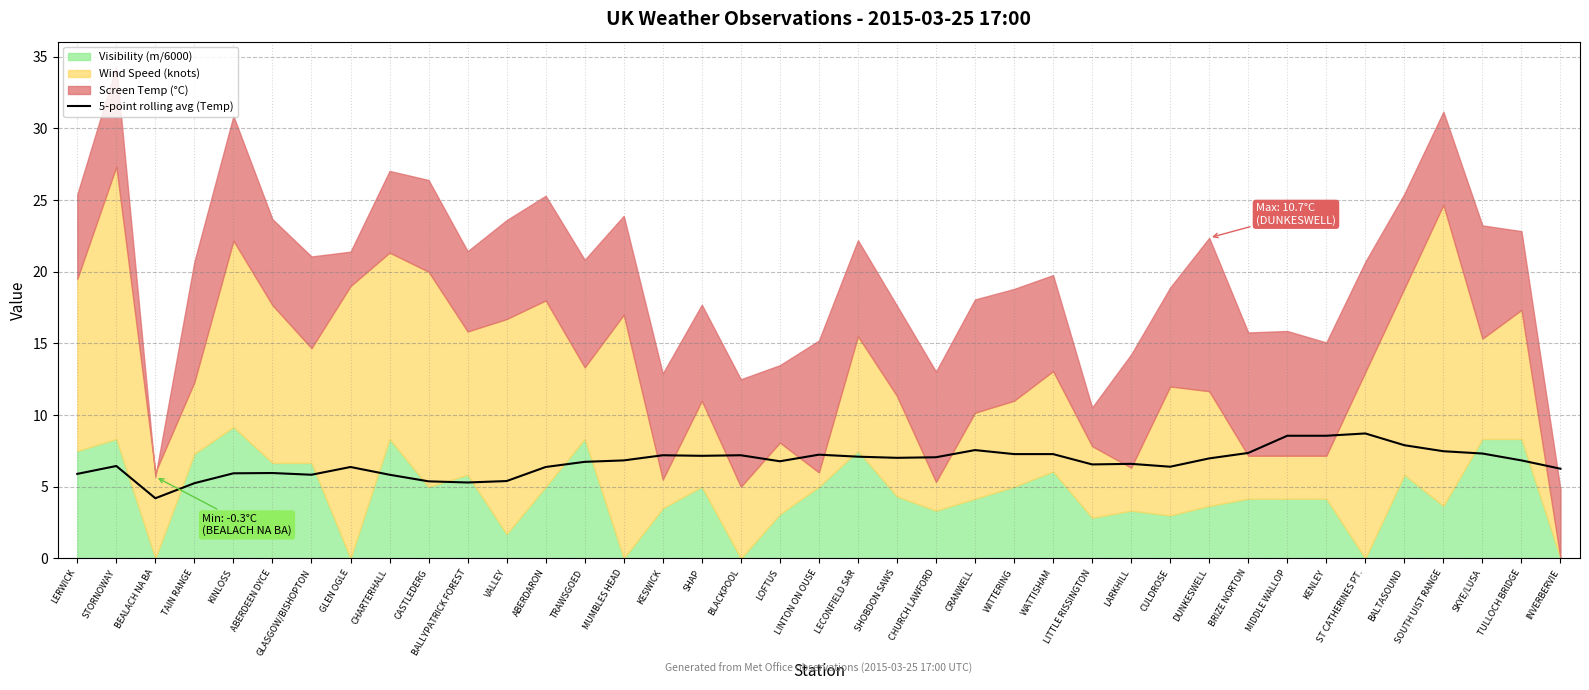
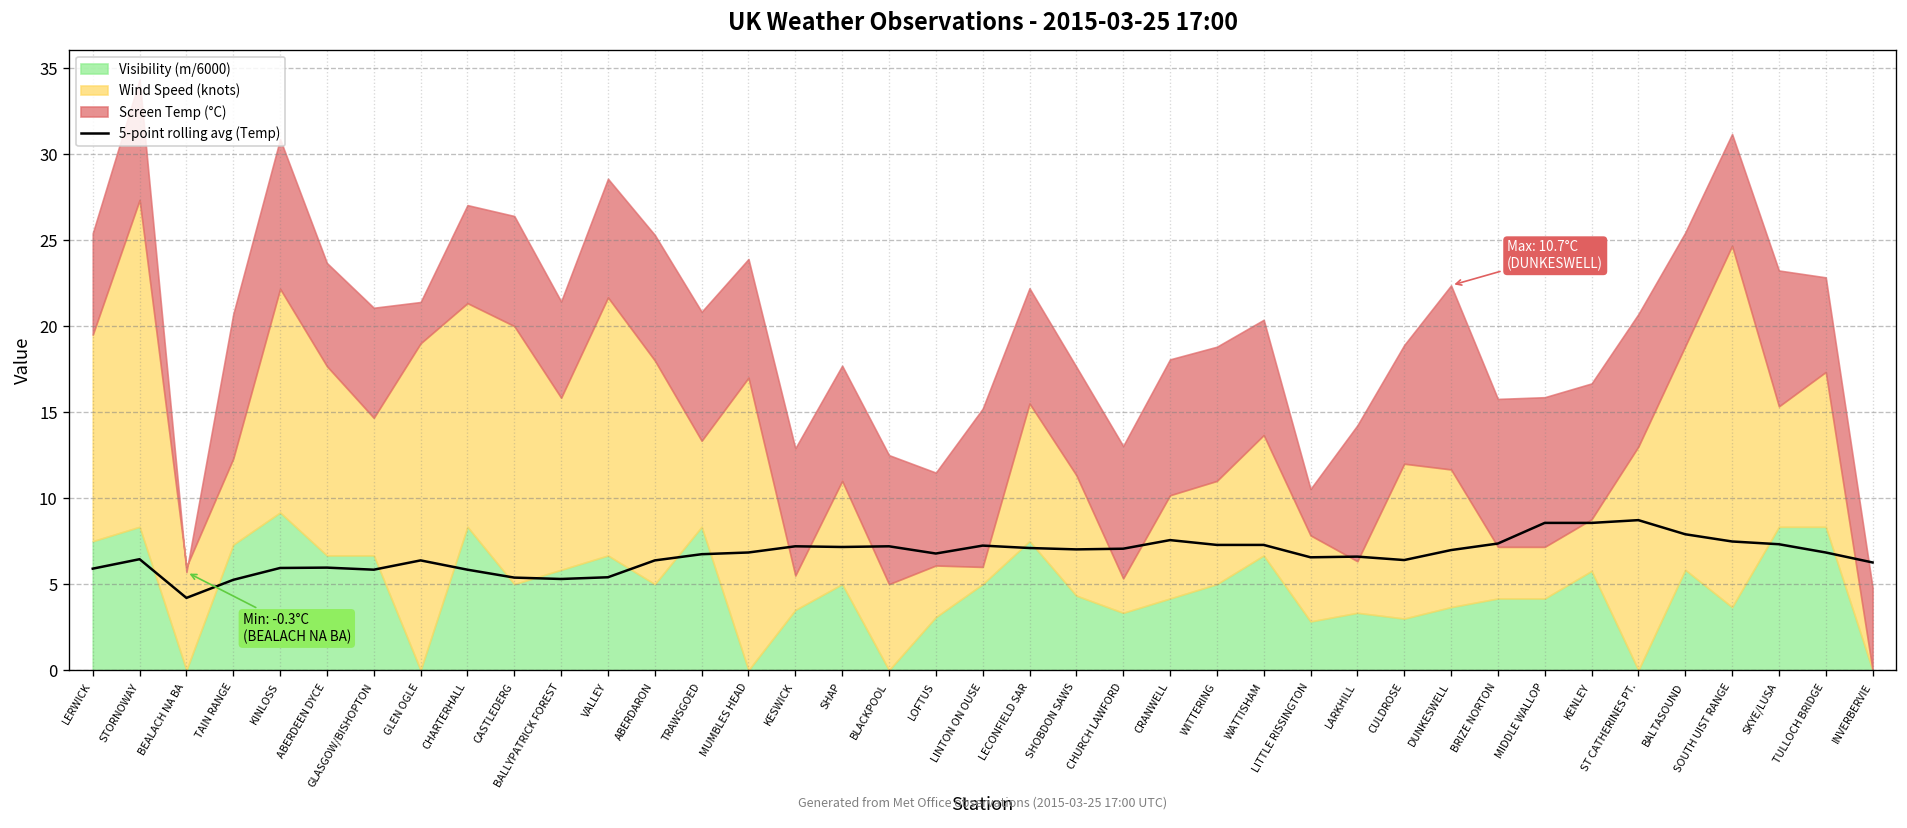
  {
    "5-point rolling avg (Temp)": {
      "LERWICK": 5.9,
      "STORNOWAY": 6.5,
      "BEALACH NA BA": 4.2,
      "KINLOSS": 5.9,
      "ABERDEEN DYCE": 6.0,
      "GLASGOW/BISHOPTON": 5.8,
      "GLEN OGLE": 6.4,
      "CHARTERHALL": 5.8,
      "CASTLEDERG": 5.4,
      "BALLYPATRICK FOREST": 5.3,
      "VALLEY": 5.4,
      "ABERDARON": 6.4,
      "TRAWSGOED": 6.7,
      "MUMBLES HEAD": 6.8,
      "KESWICK": 7.2,
      "SHAP": 7.2,
      "BLACKPOOL": 7.2,
      "LOFTUS": 6.8,
      "LINTON ON OUSE": 7.2,
      "LECONFIELD SAR": 7.1,
      "SHOBDON SAWS": 7.0,
      "CHURCH LAWFORD": 7.1,
      "CRANWELL": 7.6,
      "WITTERING": 7.3,
      "WATTISHAM": 7.3,
      "LITTLE RISSINGTON": 6.6,
      "LARKHILL": 6.6,
      "CULDROSE": 6.4,
      "DUNKESWELL": 7.0,
      "BRIZE NORTON": 7.4,
      "MIDDLE WALLOP": 8.6,
      "KENLEY": 8.6,
      "ST CATHERINES PT.": 8.7,
      "BALTASOUND": 7.9,
      "SOUTH UIST RANGE": 7.5,
      "SKYE/LUSA": 7.3,
      "TULLOCH BRIDGE": 6.8,
      "INVERBERVIE": 6.3
    },
    "Visibility (m/6000)": {
      "LERWICK": 7.5,
      "STORNOWAY": 8.3,
      "BEALACH NA BA": 0.0,
      "TAIN RANGE": 7.3,
      "KINLOSS": 9.2,
      "ABERDEEN DYCE": 6.7,
      "GLASGOW/BISHOPTON": 6.7,
      "GLEN OGLE": 0.0,
      "CHARTERHALL": 8.3,
      "CASTLEDERG": 5.0,
      "BALLYPATRICK FOREST": 5.8,
-     "VALLEY": 1.7,
+     "VALLEY": 6.7,
      "ABERDARON": 5.0,
      "TRAWSGOED": 8.3,
      "MUMBLES HEAD": 0.0,
      "KESWICK": 3.5,
      "SHAP": 5.0,
      "BLACKPOOL": 0.0,
      "LOFTUS": 3.1,
      "LINTON ON OUSE": 5.0,
      "LECONFIELD SAR": 7.5,
      "SHOBDON SAWS": 4.3,
      "CHURCH LAWFORD": 3.3,
      "CRANWELL": 4.2,
      "WITTERING": 5.0,
-     "WATTISHAM": 6.1,
+     "WATTISHAM": 6.7,
      "LITTLE RISSINGTON": 2.8,
      "LARKHILL": 3.3,
      "CULDROSE": 3.0,
      "DUNKESWELL": 3.7,
      "BRIZE NORTON": 4.2,
      "MIDDLE WALLOP": 4.2,
-     "KENLEY": 4.2,
+     "KENLEY": 5.8,
      "ST CATHERINES PT.": 0.0,
      "BALTASOUND": 5.8,
      "SOUTH UIST RANGE": 3.7,
      "SKYE/LUSA": 8.3,
      "TULLOCH BRIDGE": 8.3
    },
    "Wind Speed (knots)": {
      "LERWICK": 12,
      "STORNOWAY": 19,
      "TAIN RANGE": 5,
      "KINLOSS": 13,
      "ABERDEEN DYCE": 11,
      "GLASGOW/BISHOPTON": 8,
      "GLEN OGLE": 19,
      "CHARTERHALL": 13,
      "CASTLEDERG": 15,
      "BALLYPATRICK FOREST": 10,
      "VALLEY": 15,
      "ABERDARON": 13,
      "TRAWSGOED": 5,
      "MUMBLES HEAD": 17,
      "KESWICK": 2,
      "SHAP": 6,
      "BLACKPOOL": 5,
-     "LOFTUS": 5,
+     "LOFTUS": 3,
      "LINTON ON OUSE": 1,
      "LECONFIELD SAR": 8,
      "SHOBDON SAWS": 7,
      "CHURCH LAWFORD": 2,
      "CRANWELL": 6,
      "WITTERING": 6,
      "WATTISHAM": 7,
      "LITTLE RISSINGTON": 5,
      "LARKHILL": 3,
      "CULDROSE": 9,
      "DUNKESWELL": 8,
      "BRIZE NORTON": 3,
      "MIDDLE WALLOP": 3,
      "KENLEY": 3,
      "ST CATHERINES PT.": 13,
      "BALTASOUND": 13,
      "SOUTH UIST RANGE": 21,
      "SKYE/LUSA": 7,
      "TULLOCH BRIDGE": 9
    },
    "Screen Temp (°C)": {
      "LERWICK": 5.9,
      "TAIN RANGE": 8.4,
      "ABERDEEN DYCE": 6.0,
      "GLASGOW/BISHOPTON": 6.4,
      "GLEN OGLE": 2.4,
      "CHARTERHALL": 5.7,
      "CASTLEDERG": 6.4,
      "BALLYPATRICK FOREST": 5.6,
      "VALLEY": 6.9,
      "ABERDARON": 7.3,
      "TRAWSGOED": 7.5,
      "MUMBLES HEAD": 6.9,
      "KESWICK": 7.4,
      "SHAP": 6.7,
      "BLACKPOOL": 7.5,
      "LOFTUS": 5.4,
      "LINTON ON OUSE": 9.2,
      "LECONFIELD SAR": 6.7,
      "SHOBDON SAWS": 6.3,
      "CHURCH LAWFORD": 7.7,
      "CRANWELL": 7.9,
      "WITTERING": 7.8,
      "WATTISHAM": 6.7,
      "LITTLE RISSINGTON": 2.7,
      "LARKHILL": 7.9,
      "CULDROSE": 6.9,
      "BRIZE NORTON": 8.6,
      "MIDDLE WALLOP": 8.7,
      "KENLEY": 7.9,
      "ST CATHERINES PT.": 7.7,
      "BALTASOUND": 6.6,
      "SOUTH UIST RANGE": 6.5,
      "SKYE/LUSA": 7.9,
      "TULLOCH BRIDGE": 5.5,
      "INVERBERVIE": 4.8
    }
  }
